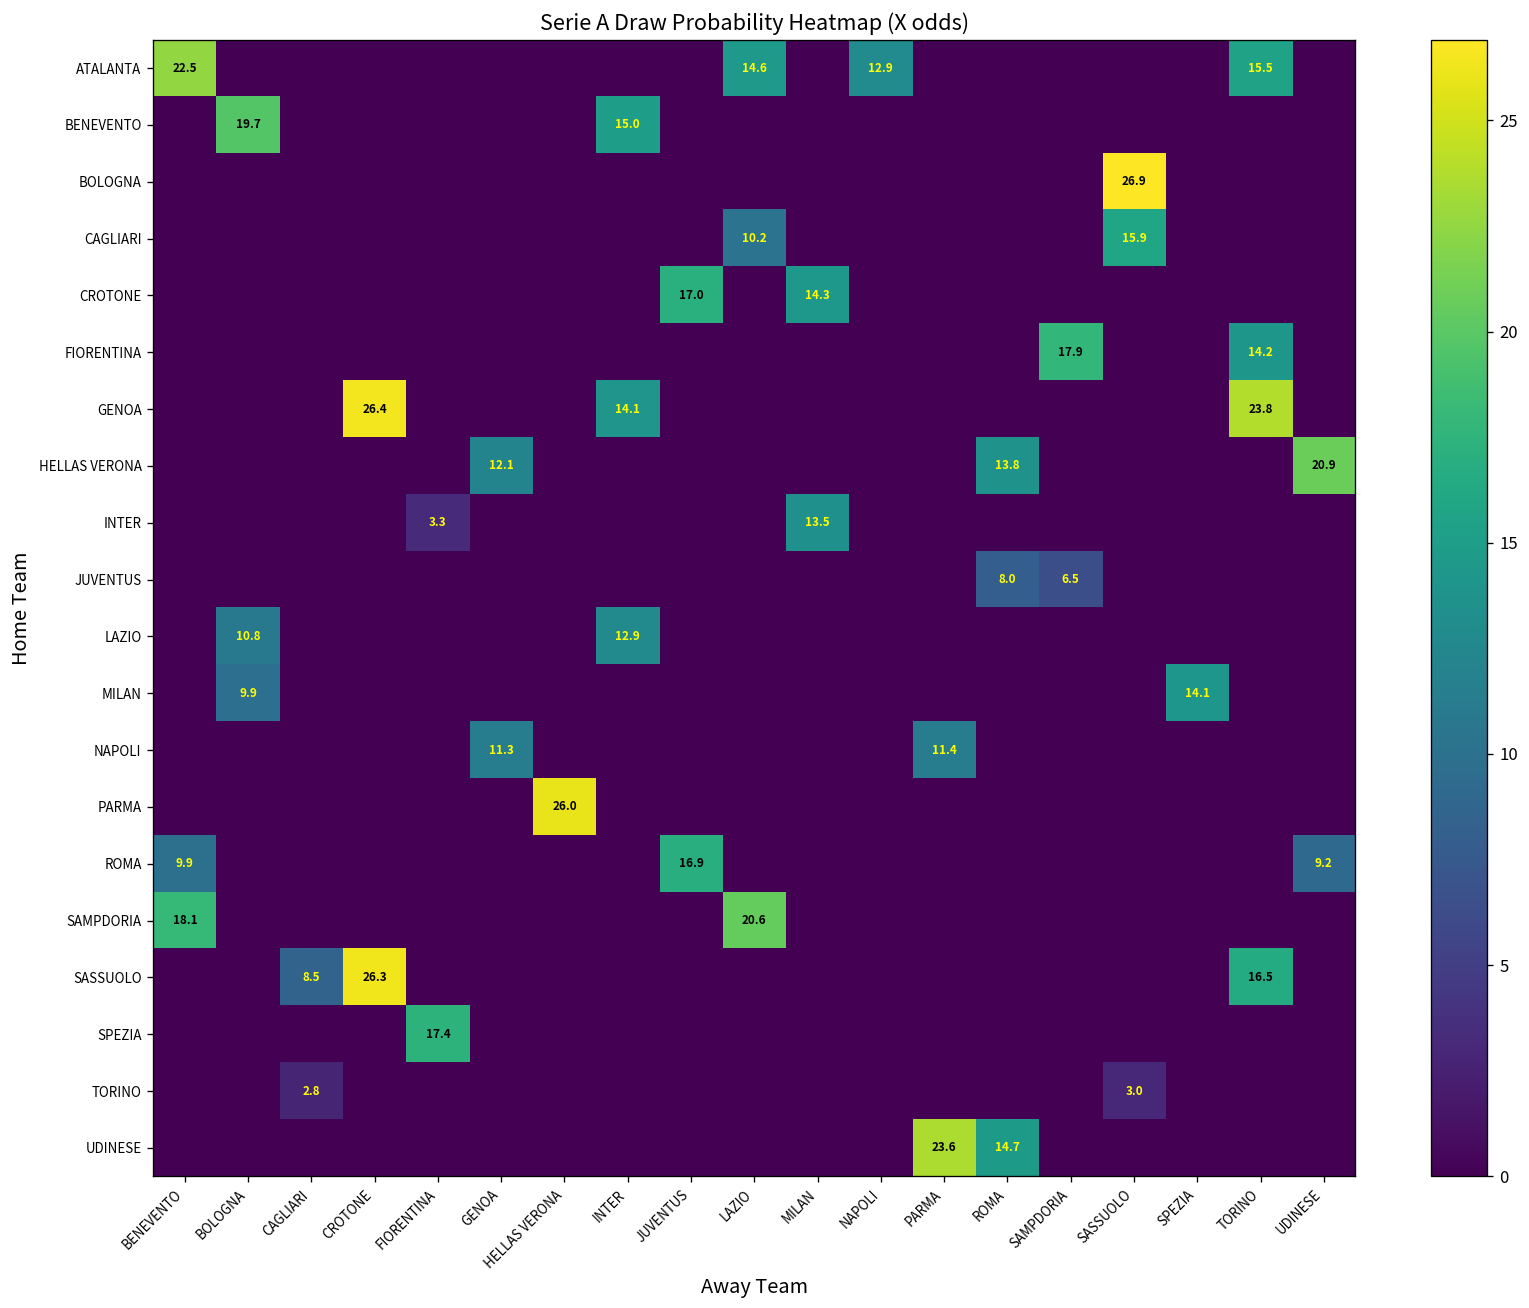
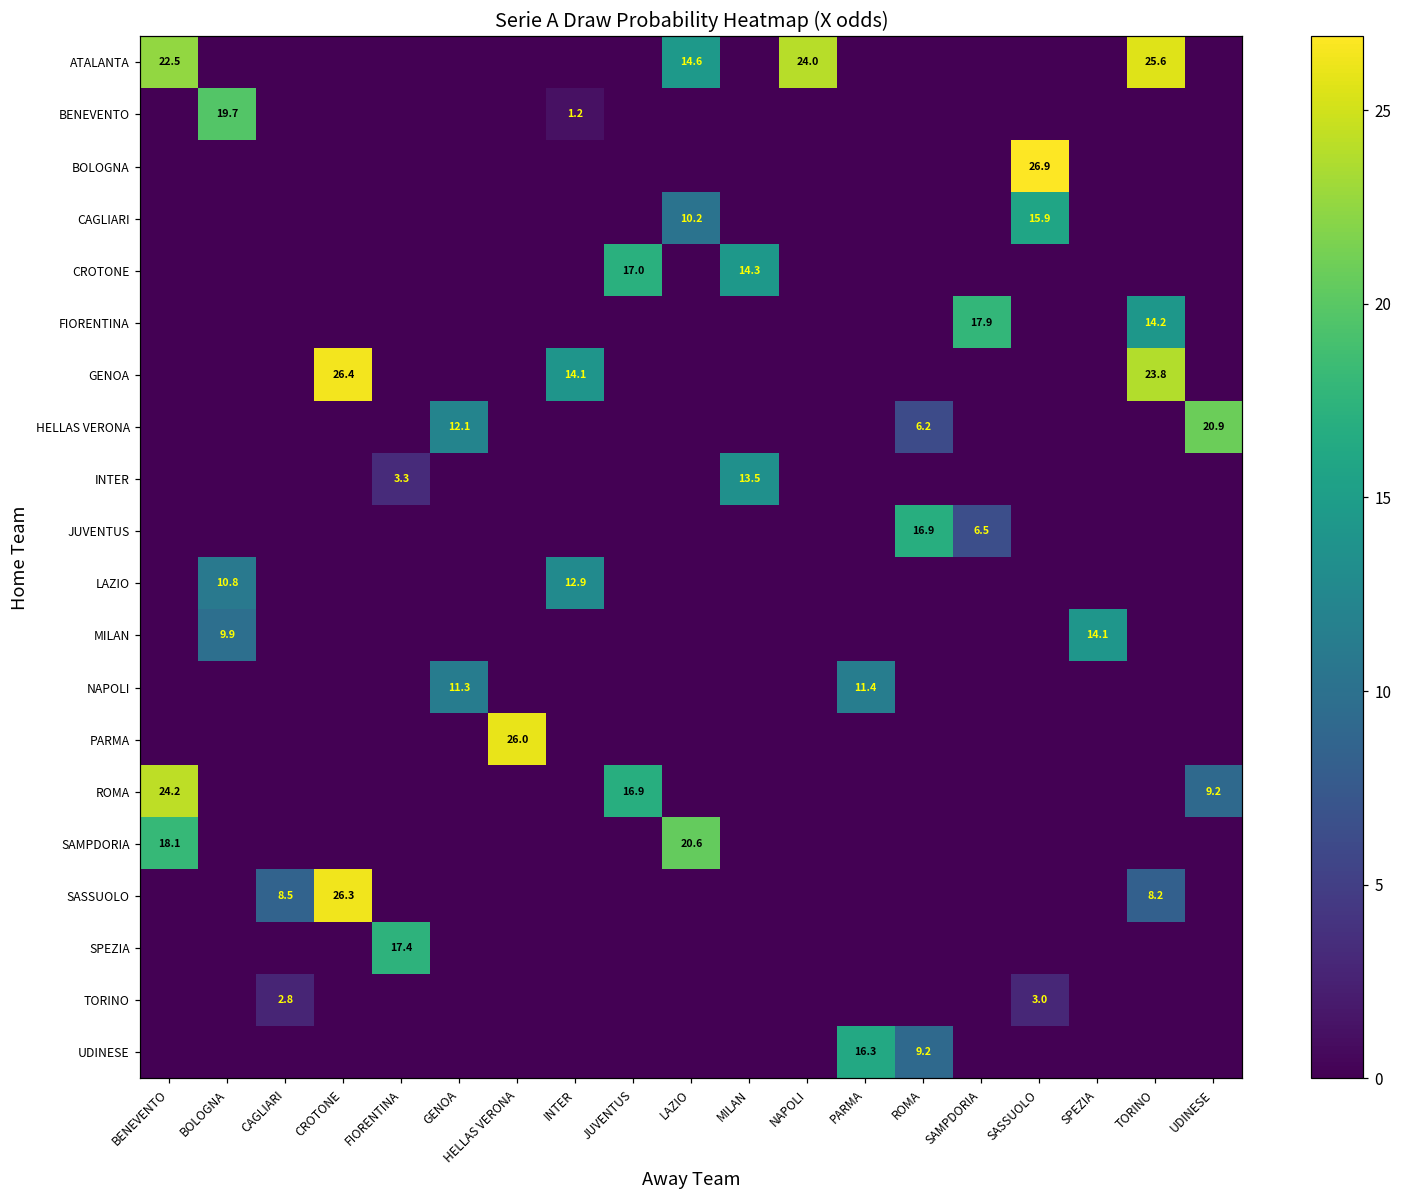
  {
    "ATALANTA": {
      "BENEVENTO": 22.5,
      "LAZIO": 14.6,
-     "NAPOLI": 12.9,
-     "TORINO": 15.5
+     "NAPOLI": 24.0,
+     "TORINO": 25.6
    },
    "BENEVENTO": {
      "BOLOGNA": 19.7,
-     "INTER": 15.0
+     "INTER": 1.2
    },
    "BOLOGNA": {
      "SASSUOLO": 26.9
    },
    "CAGLIARI": {
      "LAZIO": 10.2,
      "SASSUOLO": 15.9
    },
    "CROTONE": {
      "JUVENTUS": 17.0,
      "MILAN": 14.3
    },
    "FIORENTINA": {
      "SAMPDORIA": 17.9,
      "TORINO": 14.2
    },
    "GENOA": {
      "CROTONE": 26.4,
      "INTER": 14.1,
      "TORINO": 23.8
    },
    "HELLAS VERONA": {
      "GENOA": 12.1,
-     "ROMA": 13.8,
+     "ROMA": 6.2,
      "UDINESE": 20.9
    },
    "INTER": {
      "FIORENTINA": 3.3,
      "MILAN": 13.5
    },
    "JUVENTUS": {
-     "ROMA": 8.0,
+     "ROMA": 16.9,
      "SAMPDORIA": 6.5
    },
    "LAZIO": {
      "BOLOGNA": 10.8,
      "INTER": 12.9
    },
    "MILAN": {
      "BOLOGNA": 9.9,
      "SPEZIA": 14.1
    },
    "NAPOLI": {
      "GENOA": 11.3,
      "PARMA": 11.4
    },
    "PARMA": {
      "HELLAS VERONA": 26.0
    },
    "ROMA": {
-     "BENEVENTO": 9.9,
+     "BENEVENTO": 24.2,
      "JUVENTUS": 16.9,
      "UDINESE": 9.2
    },
    "SAMPDORIA": {
      "BENEVENTO": 18.1,
      "LAZIO": 20.6
    },
    "SASSUOLO": {
      "CAGLIARI": 8.5,
      "CROTONE": 26.3,
-     "TORINO": 16.5
+     "TORINO": 8.2
    },
    "SPEZIA": {
      "FIORENTINA": 17.4
    },
    "TORINO": {
      "CAGLIARI": 2.8,
      "SASSUOLO": 3.0
    },
    "UDINESE": {
-     "PARMA": 23.6,
-     "ROMA": 14.7
+     "PARMA": 16.3,
+     "ROMA": 9.2
    }
  }
